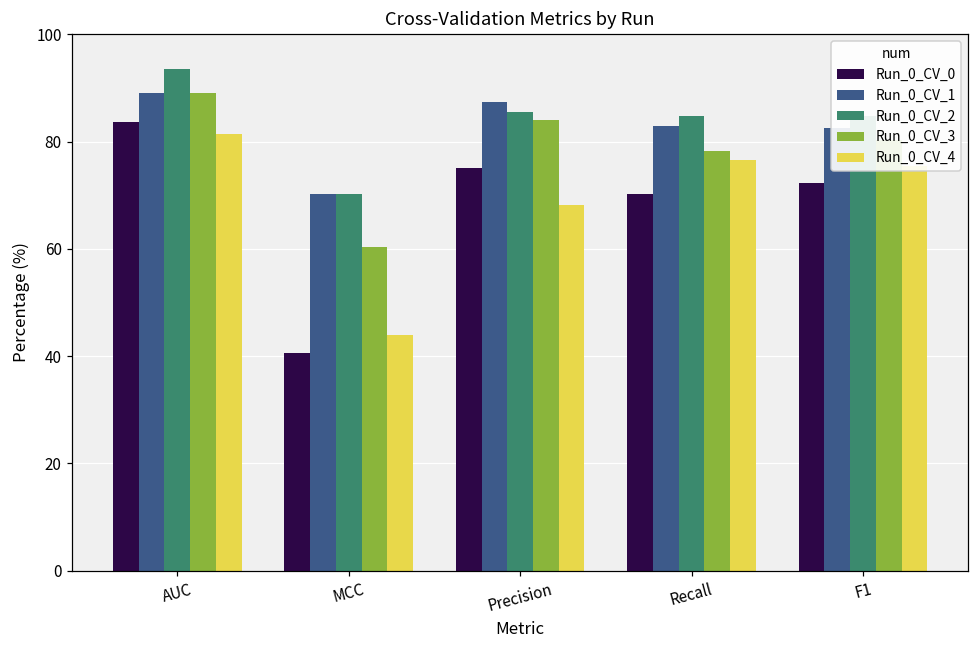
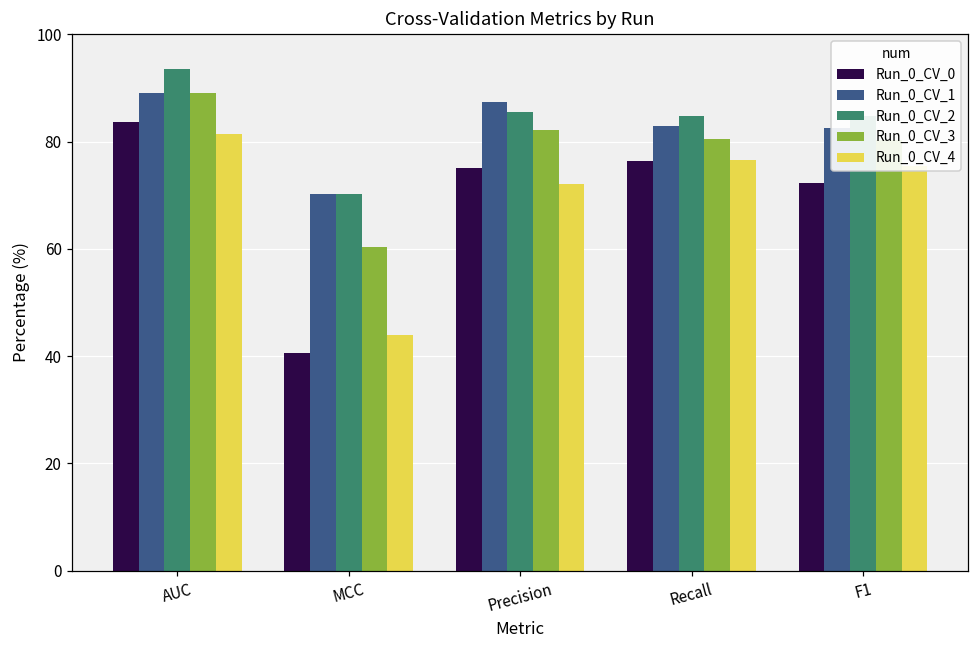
  {
    "Run_0_CV_0": {
      "AUC": 84,
      "MCC": 41,
      "Precision": 75,
-     "Recall": 70,
+     "Recall": 76,
      "F1": 72
    },
    "Run_0_CV_3": {
      "AUC": 89,
      "MCC": 60,
-     "Precision": 84,
-     "Recall": 78
+     "Precision": 82,
+     "Recall": 81
    },
    "Run_0_CV_4": {
      "AUC": 81,
      "MCC": 44,
-     "Precision": 68,
+     "Precision": 72,
      "Recall": 77
    }
  }
